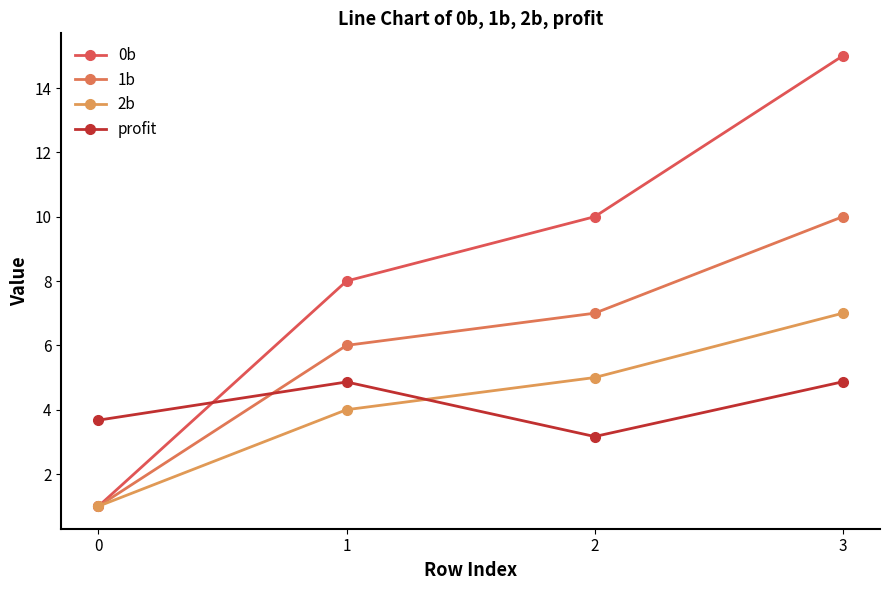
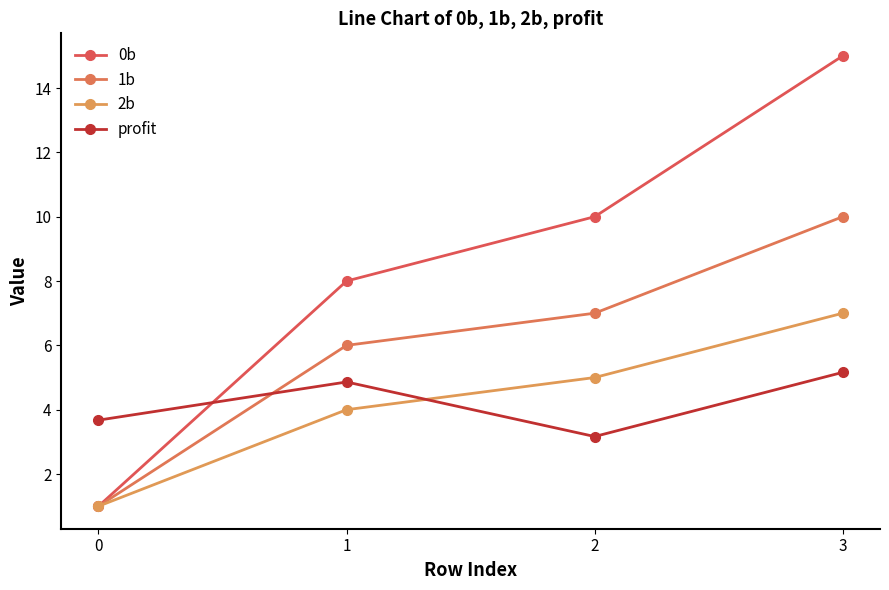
  {
    "profit": {
      "0": 3.7,
      "1": 4.9,
      "2": 3.2,
-     "3": 4.9
+     "3": 5.2
    }
  }
